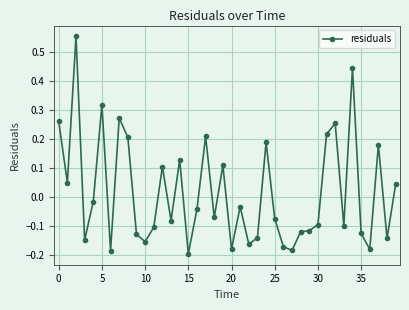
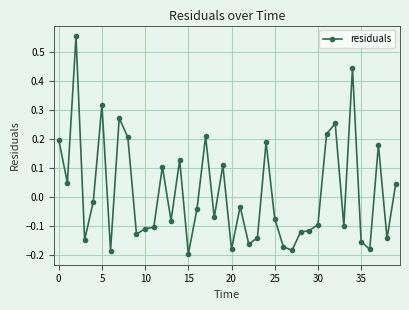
  {
-   "0": 0.26,
+   "0": 0.20,
    "5": 0.32,
-   "10": -0.15,
+   "10": -0.11,
    "15": -0.20,
    "20": -0.18,
    "25": -0.08,
    "30": -0.10,
-   "35": -0.13
+   "35": -0.15
  }
